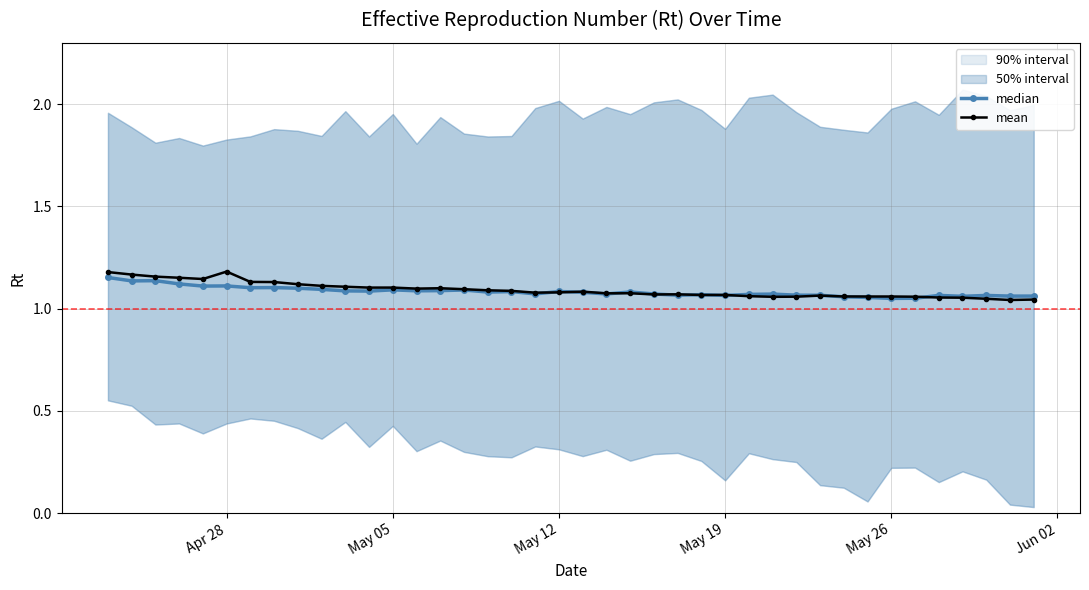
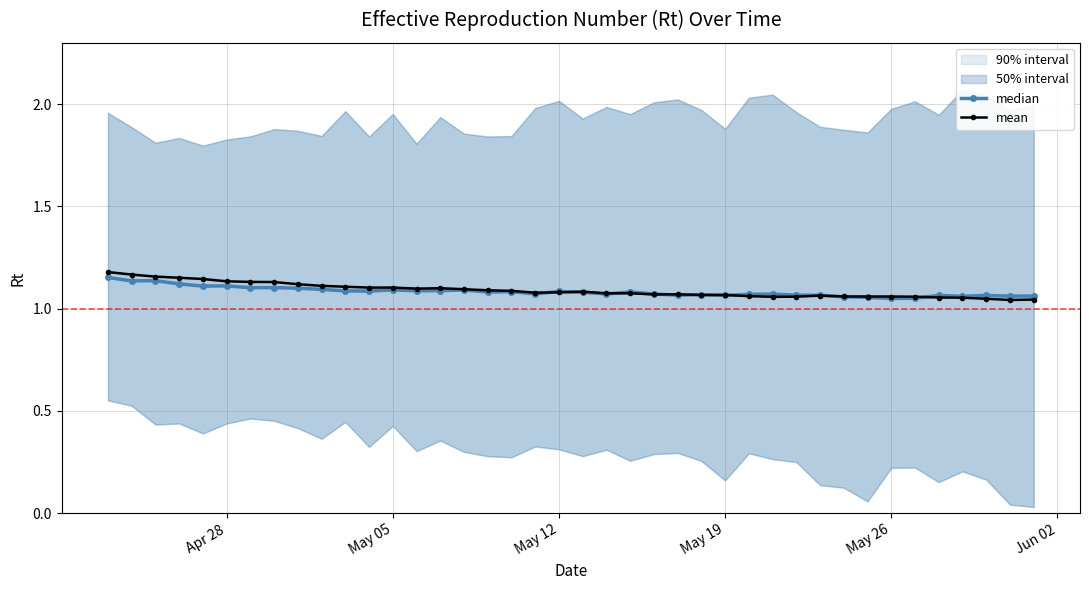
  {
    "mean": {
-     "Apr 28": 1.18
+     "Apr 28": 1.13
    }
  }
